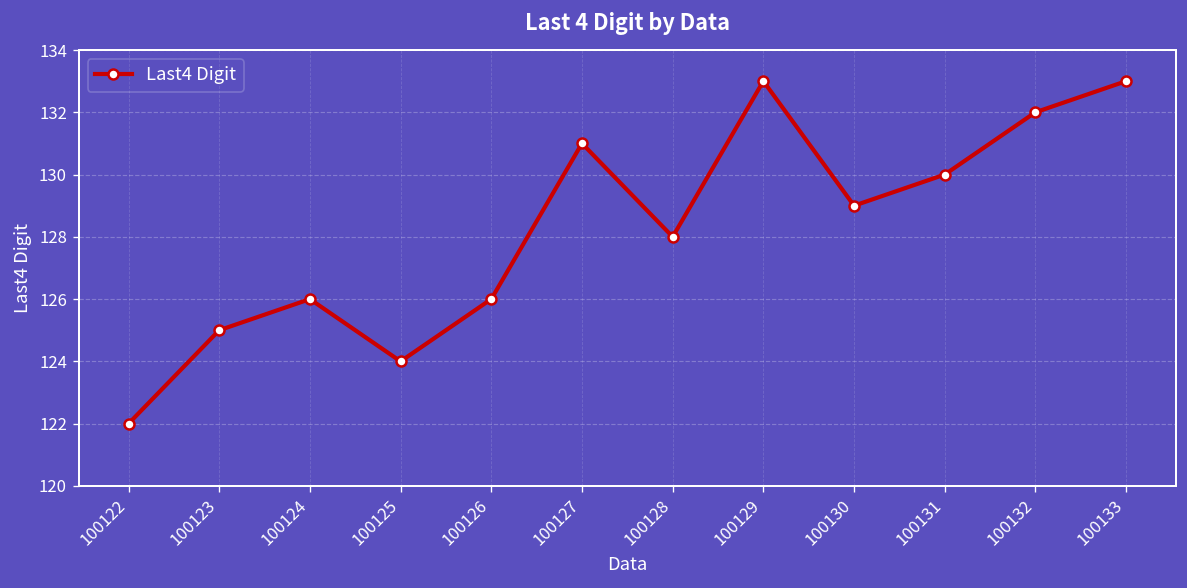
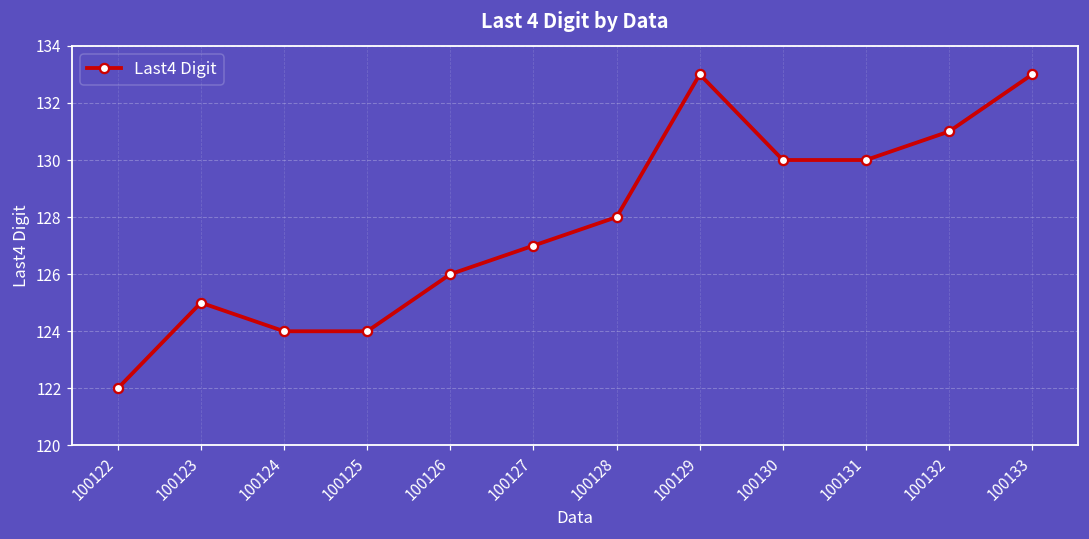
  {
    "100122": 122,
    "100123": 125,
-   "100124": 126,
+   "100124": 124,
    "100125": 124,
    "100126": 126,
-   "100127": 131,
+   "100127": 127,
    "100128": 128,
    "100129": 133,
-   "100130": 129,
+   "100130": 130,
    "100131": 130,
-   "100132": 132,
+   "100132": 131,
    "100133": 133
  }
